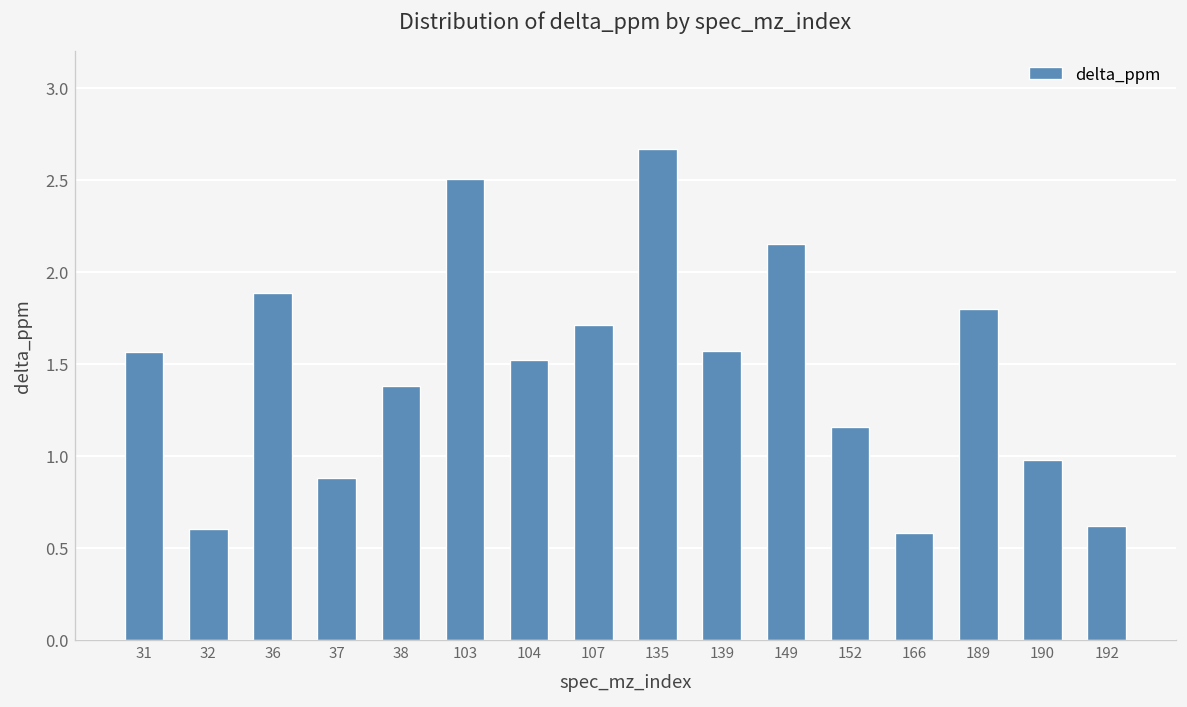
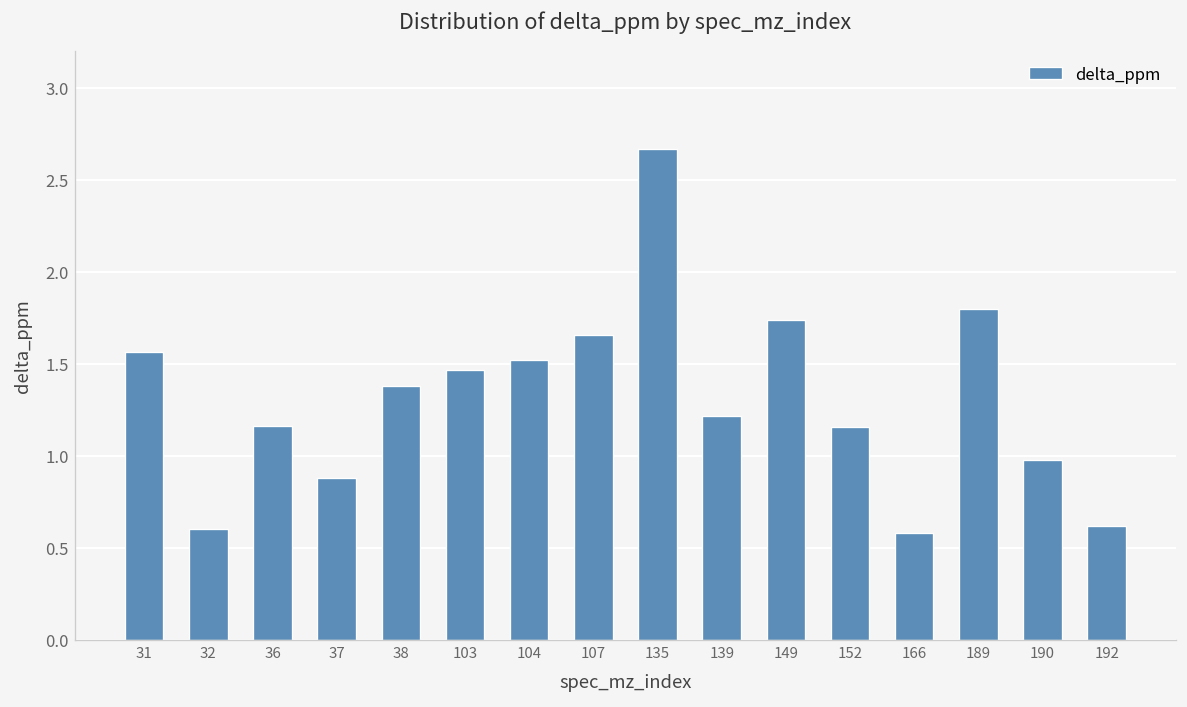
  {
    "31": 1.56,
    "32": 0.60,
-   "36": 1.89,
+   "36": 1.16,
    "37": 0.88,
    "38": 1.38,
-   "103": 2.50,
+   "103": 1.46,
    "104": 1.52,
-   "107": 1.71,
+   "107": 1.66,
    "135": 2.67,
-   "139": 1.57,
-   "149": 2.15,
+   "139": 1.22,
+   "149": 1.74,
    "152": 1.16,
    "166": 0.58,
    "189": 1.80,
    "190": 0.98,
    "192": 0.62
  }
